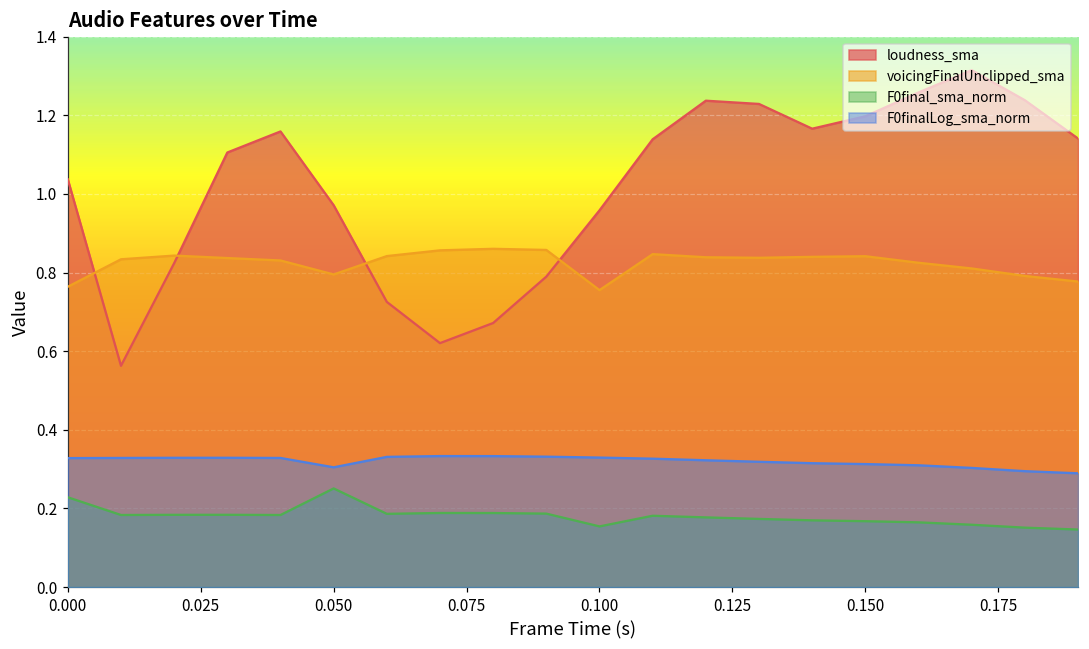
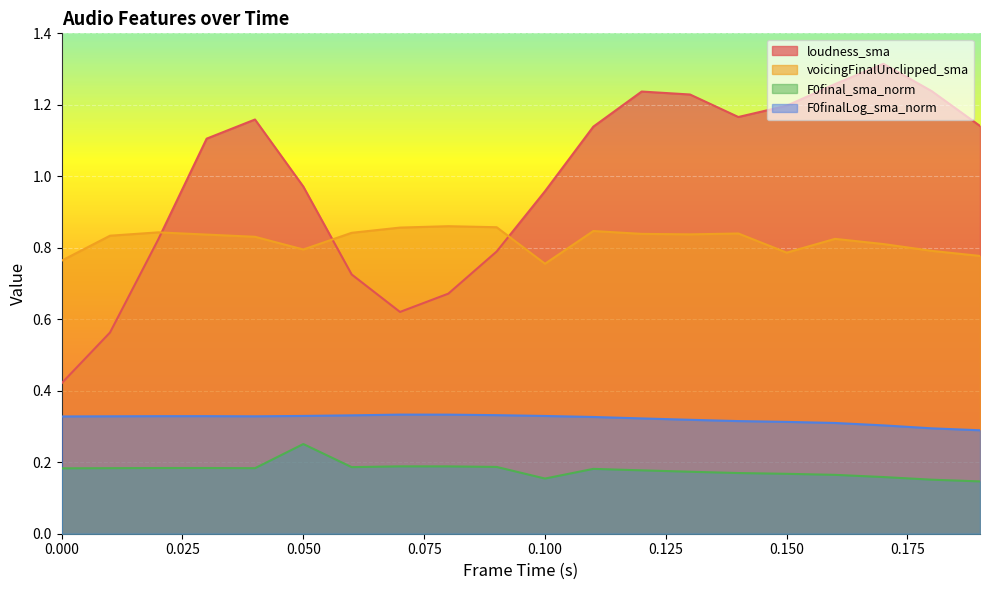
  {
    "loudness_sma": {
-     "0.000": 1.04,
+     "0.000": 0.42,
      "0.050": 0.97,
      "0.100": 0.96
    },
    "voicingFinalUnclipped_sma": {
      "0.000": 0.76,
      "0.050": 0.80,
      "0.100": 0.76,
-     "0.150": 0.84
+     "0.150": 0.79
    },
    "F0final_sma_norm": {
-     "0.000": 0.23,
+     "0.000": 0.18,
      "0.050": 0.25,
      "0.100": 0.15,
      "0.150": 0.17
    },
    "F0finalLog_sma_norm": {
      "0.000": 0.33,
-     "0.050": 0.30,
+     "0.050": 0.33,
      "0.100": 0.33,
      "0.150": 0.31
    }
  }
